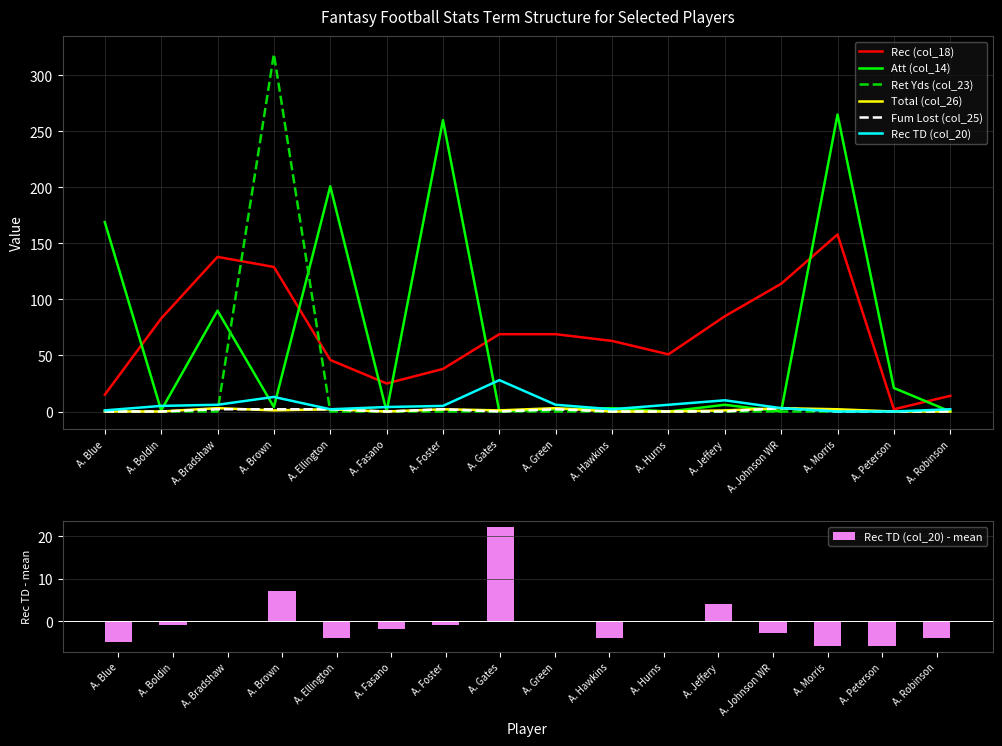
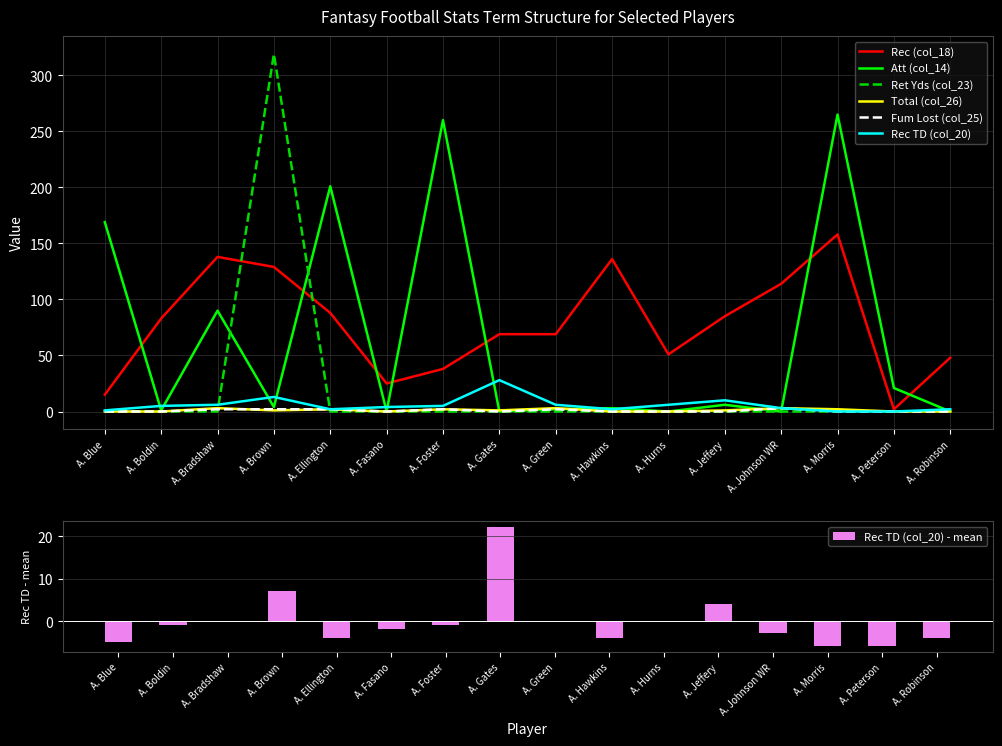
  {
    "Fantasy Football Stats Term Structure for Selected Players": {
      "Rec (col_18)": {
        "A. Blue": 15,
        "A. Boldin": 83,
        "A. Bradshaw": 138,
        "A. Brown": 129,
-       "A. Ellington": 46,
+       "A. Ellington": 88,
        "A. Fasano": 25,
        "A. Foster": 38,
        "A. Gates": 69,
        "A. Green": 69,
-       "A. Hawkins": 63,
+       "A. Hawkins": 136,
        "A. Hurns": 51,
        "A. Jeffery": 85,
        "A. Johnson WR": 114,
        "A. Morris": 158,
-       "A. Robinson": 14
+       "A. Robinson": 48
      },
      "Rec TD (col_20)": {
        "A. Boldin": 5,
        "A. Bradshaw": 6,
        "A. Brown": 13,
        "A. Fasano": 4,
        "A. Foster": 5,
        "A. Gates": 28,
        "A. Green": 6,
        "A. Hurns": 6,
        "A. Jeffery": 10
      }
    }
  }
